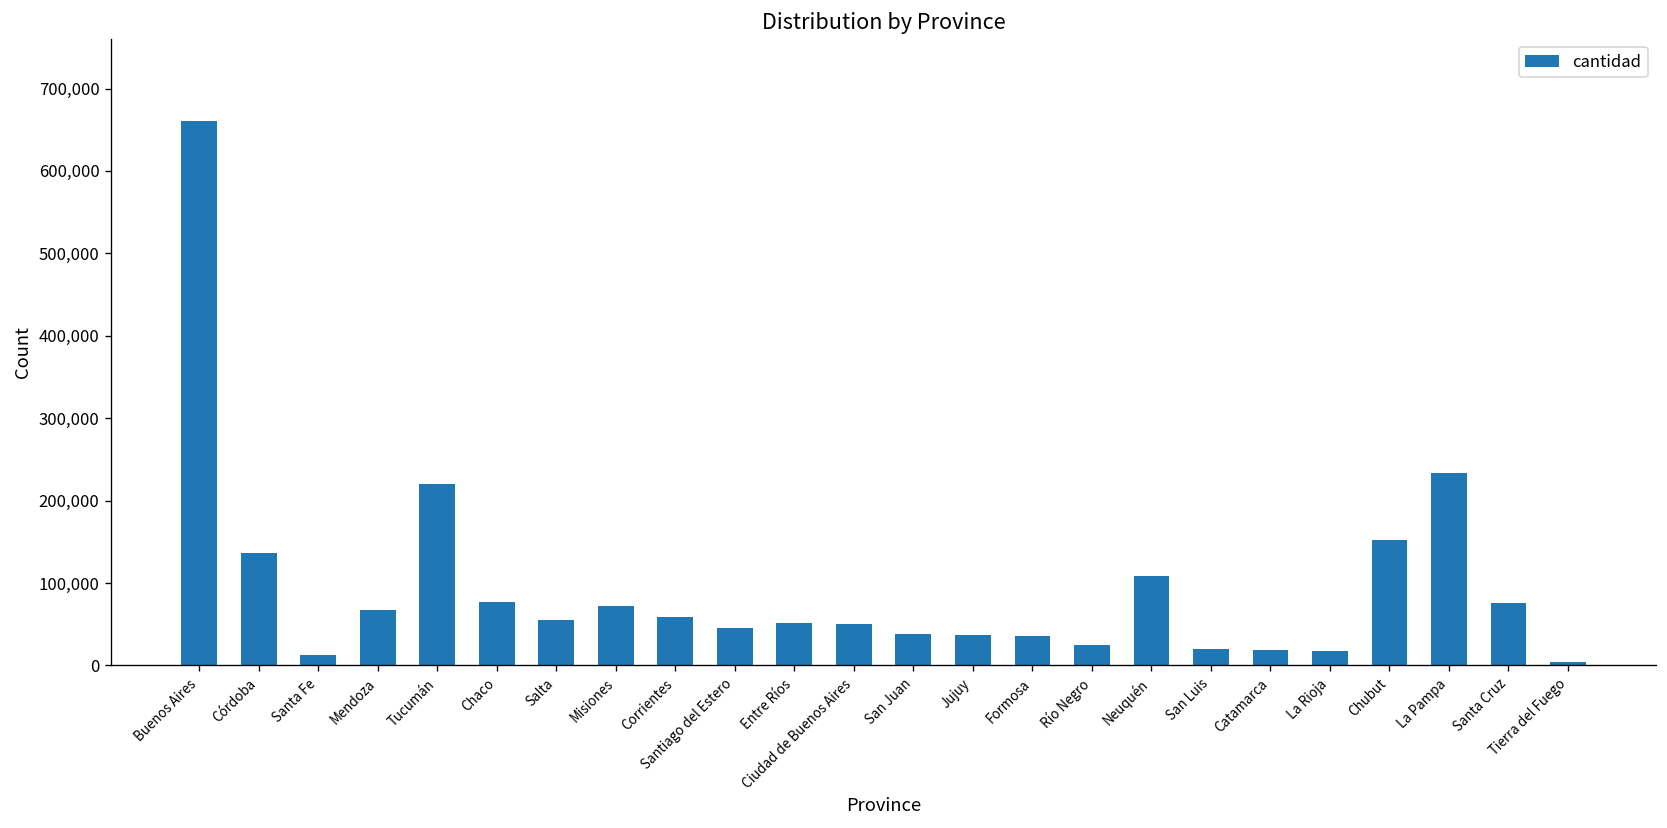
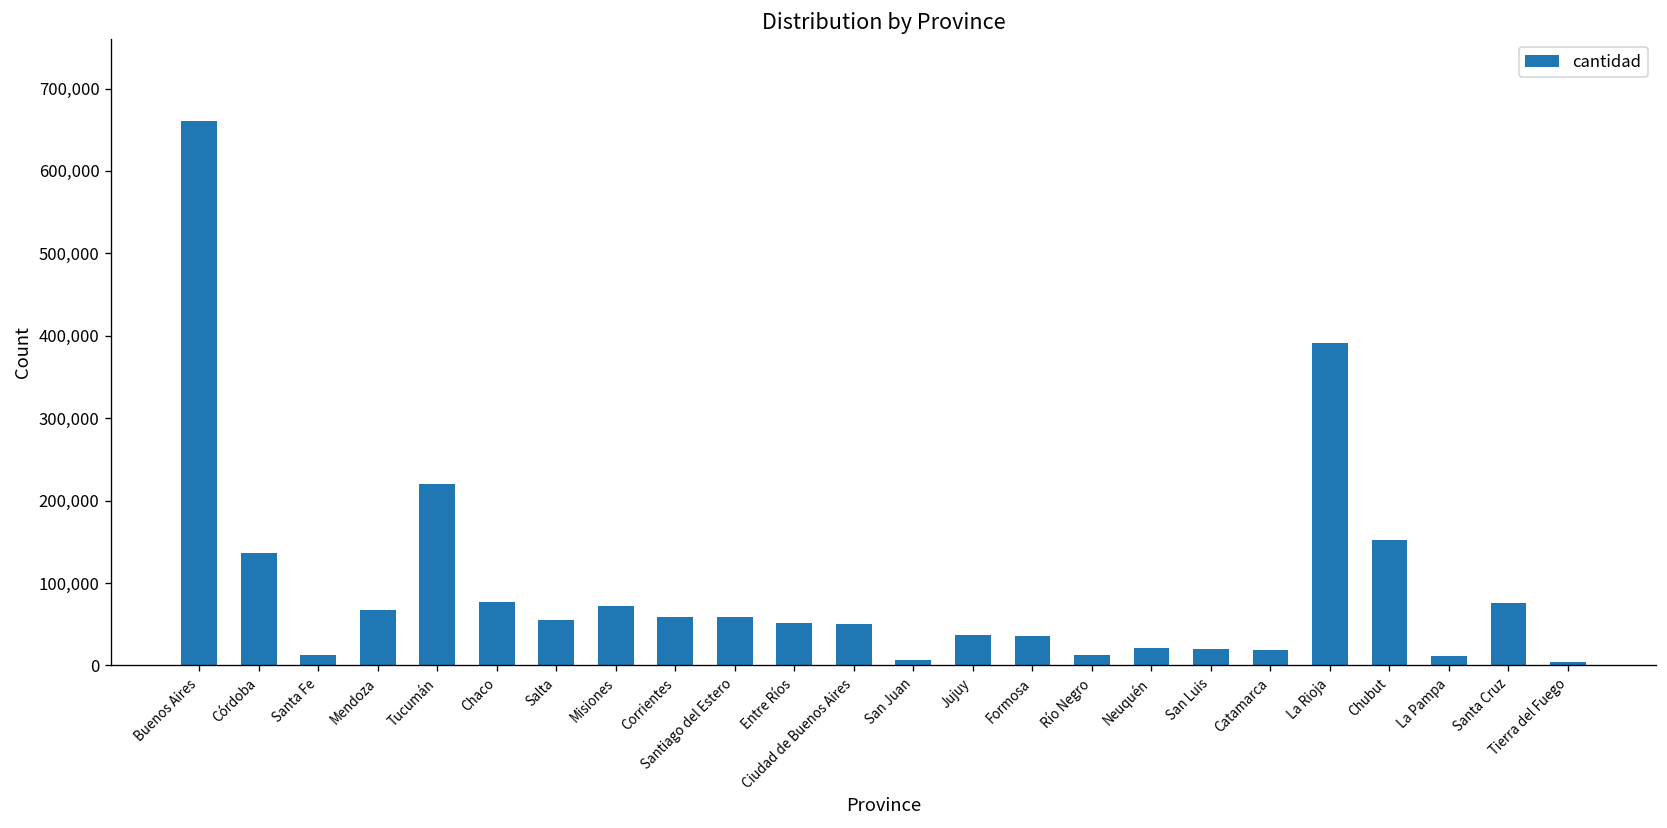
  {
    "Buenos Aires": "660,000",
    "Córdoba": "140,000",
    "Santa Fe": "10,000",
    "Mendoza": "70,000",
    "Tucumán": "220,000",
    "Chaco": "80,000",
    "Salta": "50,000",
    "Misiones": "70,000",
    "Corrientes": "60,000",
-   "Santiago del Estero": "50,000",
+   "Santiago del Estero": "60,000",
    "Entre Ríos": "50,000",
    "Ciudad de Buenos Aires": "50,000",
-   "San Juan": "40,000",
+   "San Juan": "10,000",
    "Jujuy": "40,000",
    "Formosa": "40,000",
-   "Río Negro": "20,000",
-   "Neuquén": "110,000",
+   "Río Negro": "10,000",
+   "Neuquén": "20,000",
    "San Luis": "20,000",
    "Catamarca": "20,000",
-   "La Rioja": "20,000",
+   "La Rioja": "390,000",
    "Chubut": "150,000",
-   "La Pampa": "230,000",
+   "La Pampa": "10,000",
    "Santa Cruz": "80,000",
    "Tierra del Fuego": "0"
  }
